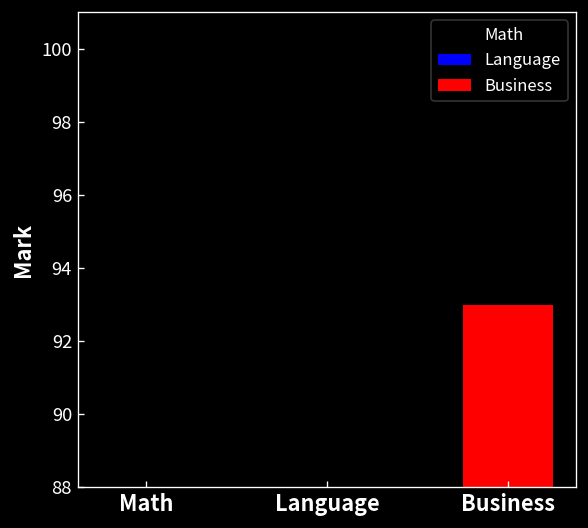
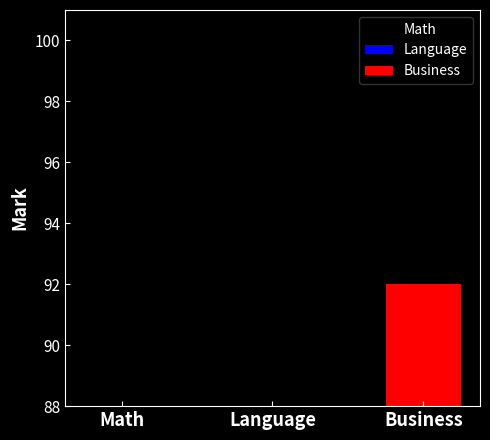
  {
    "Math": 98,
-   "Business": 93
+   "Business": 92
  }
